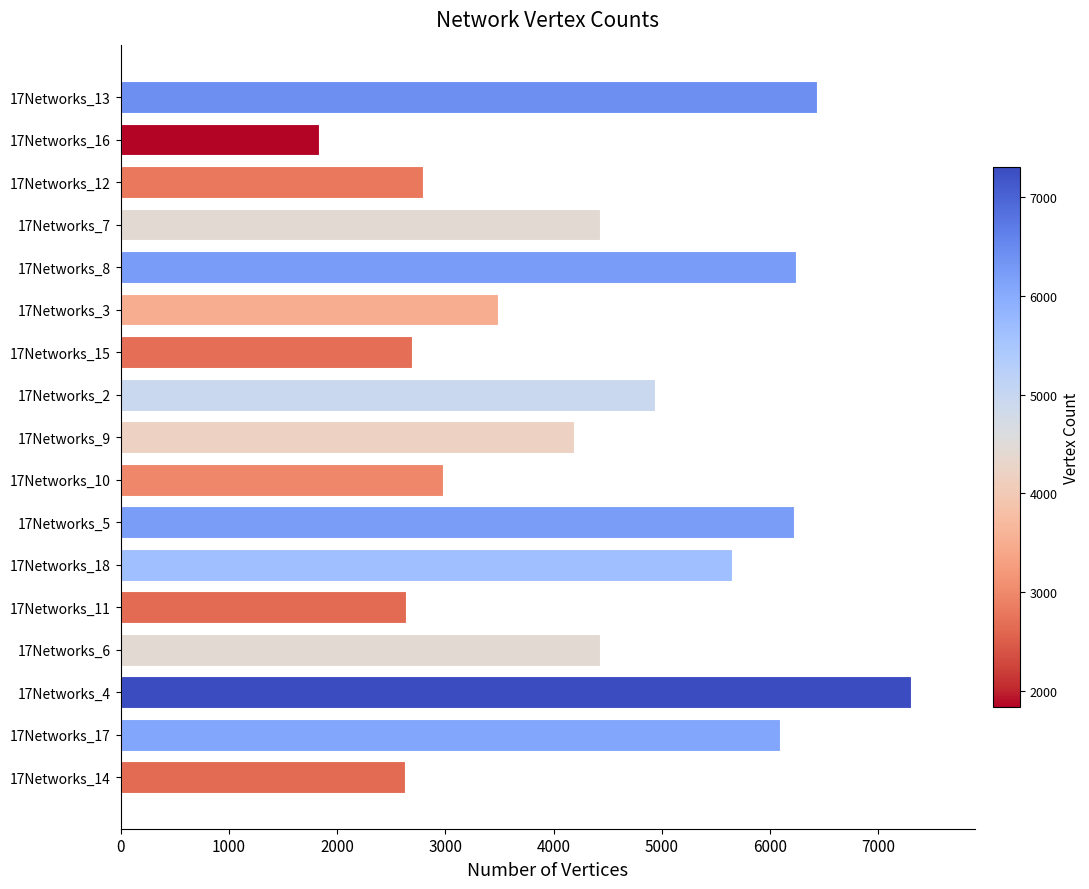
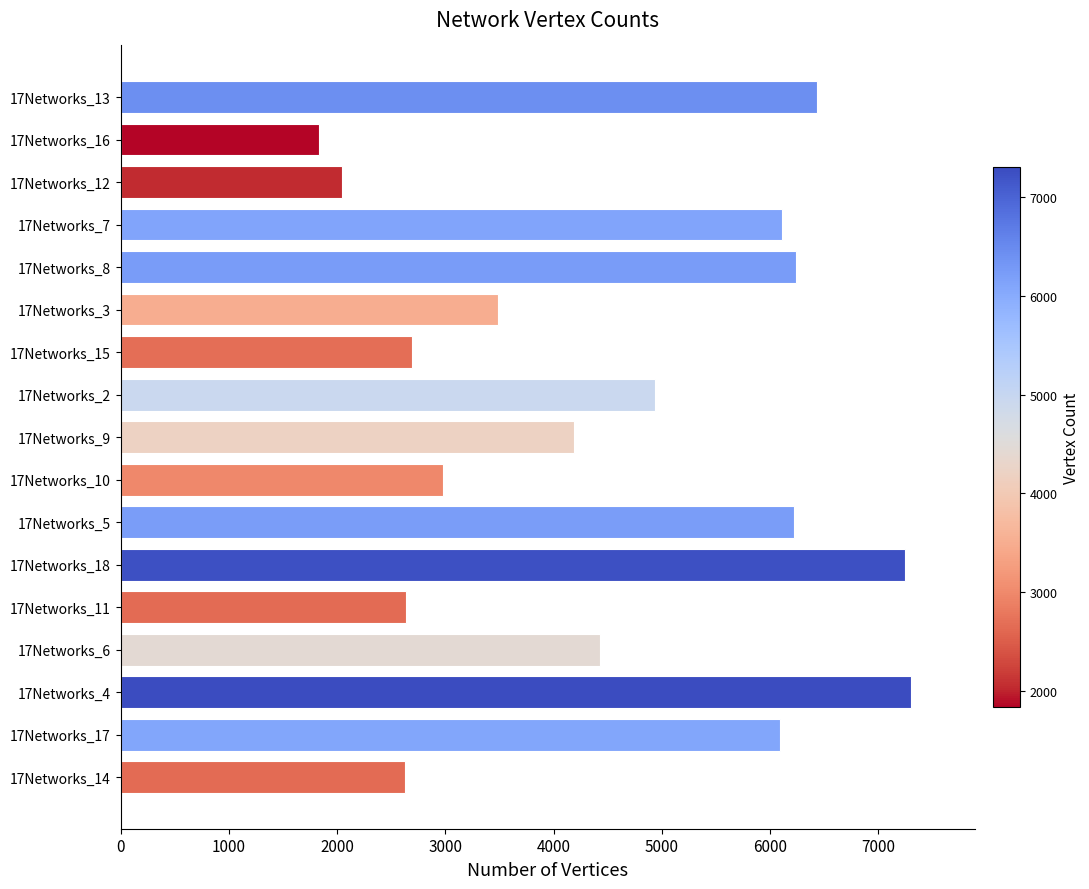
  {
    "17Networks_13": 6430,
    "17Networks_16": 1840,
-   "17Networks_12": 2800,
-   "17Networks_7": 4420,
+   "17Networks_12": 2050,
+   "17Networks_7": 6110,
    "17Networks_8": 6240,
    "17Networks_3": 3480,
    "17Networks_15": 2690,
    "17Networks_2": 4940,
    "17Networks_9": 4190,
    "17Networks_10": 2980,
    "17Networks_5": 6220,
-   "17Networks_18": 5650,
+   "17Networks_18": 7240,
    "17Networks_11": 2640,
    "17Networks_6": 4430,
    "17Networks_4": 7310,
    "17Networks_17": 6090,
    "17Networks_14": 2630
  }
